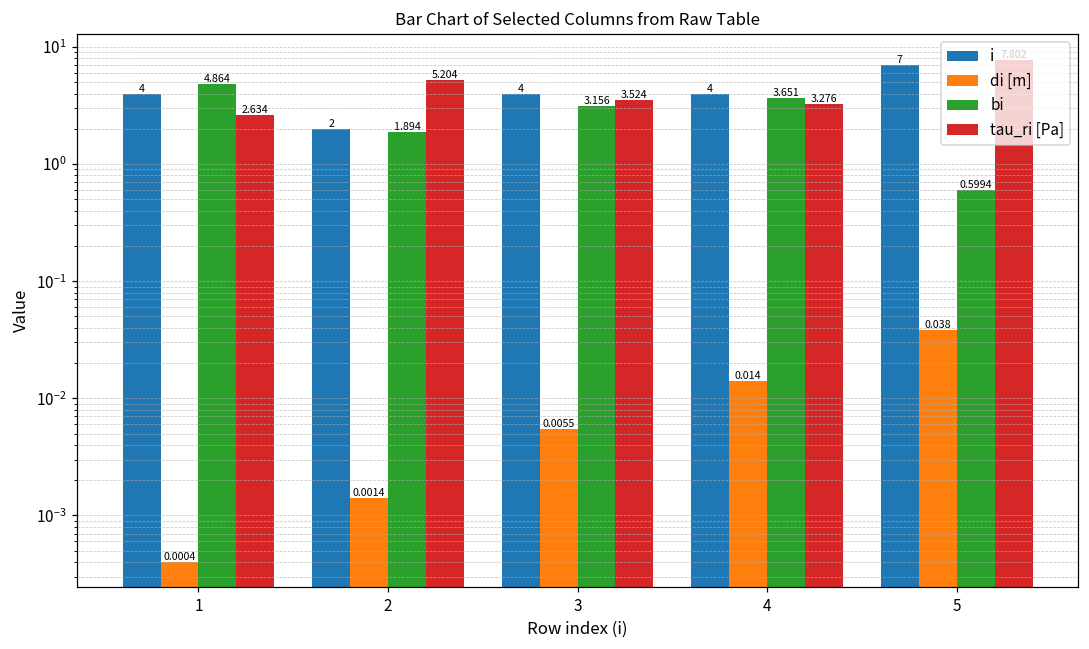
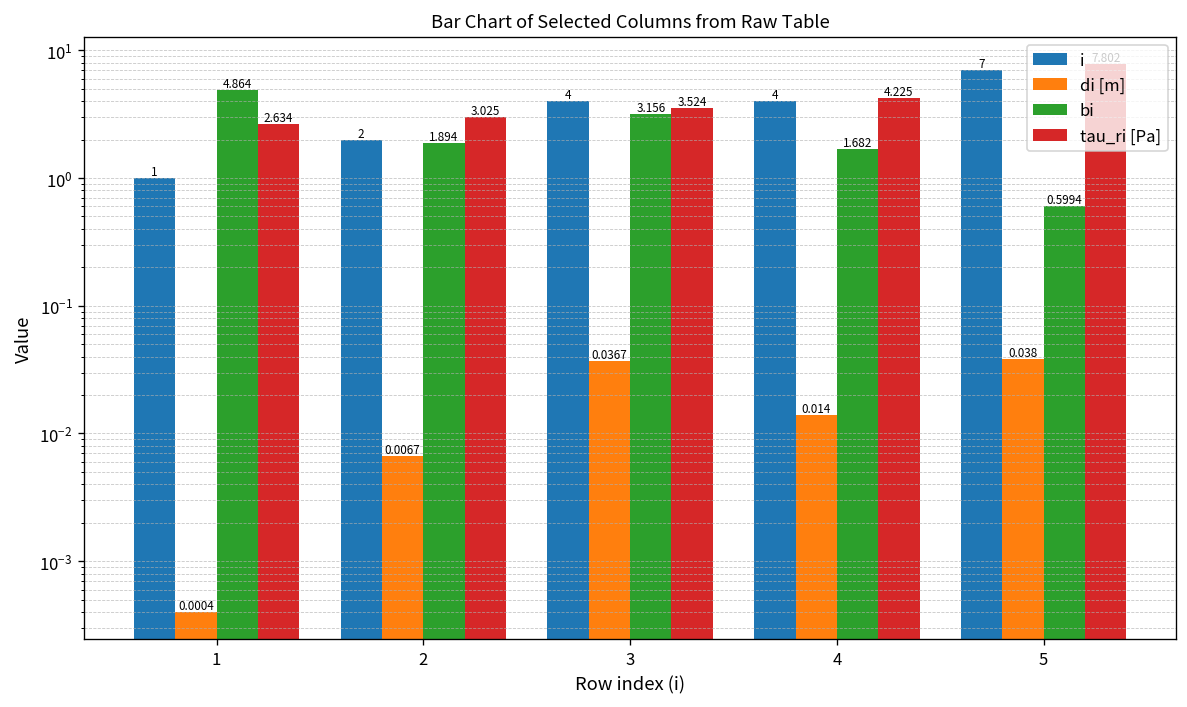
  {
    "i": {
-     "1": 4,
+     "1": 1,
      "2": 2,
      "3": 4,
      "4": 4,
      "5": 7
    },
    "di [m]": {
      "1": 0.0004,
-     "2": 0.0014,
-     "3": 0.0055,
+     "2": 0.0067,
+     "3": 0.0367,
      "4": 0.014,
      "5": 0.038
    },
    "bi": {
      "1": 4.864,
      "2": 1.894,
      "3": 3.156,
-     "4": 3.651,
+     "4": 1.682,
      "5": 0.5994
    },
    "tau_ri [Pa]": {
      "1": 2.634,
-     "2": 5.204,
+     "2": 3.025,
      "3": 3.524,
-     "4": 3.276
+     "4": 4.225
    }
  }
